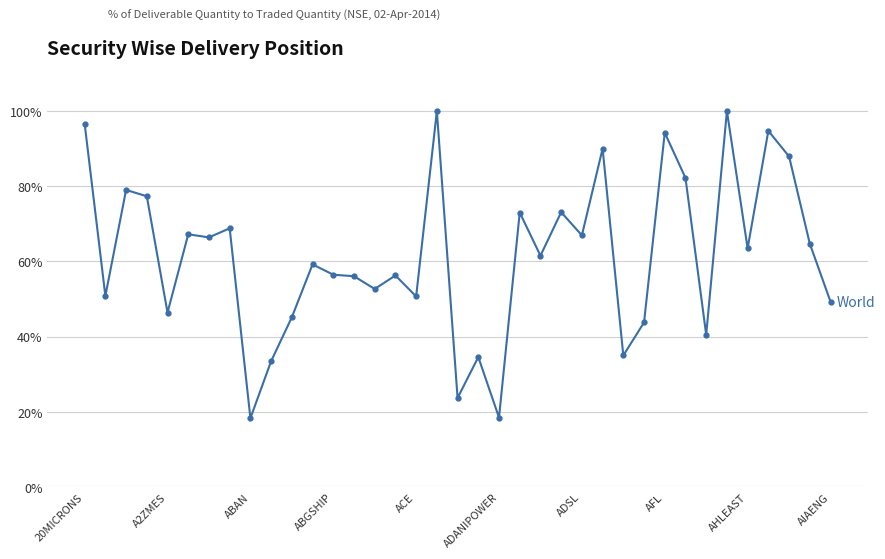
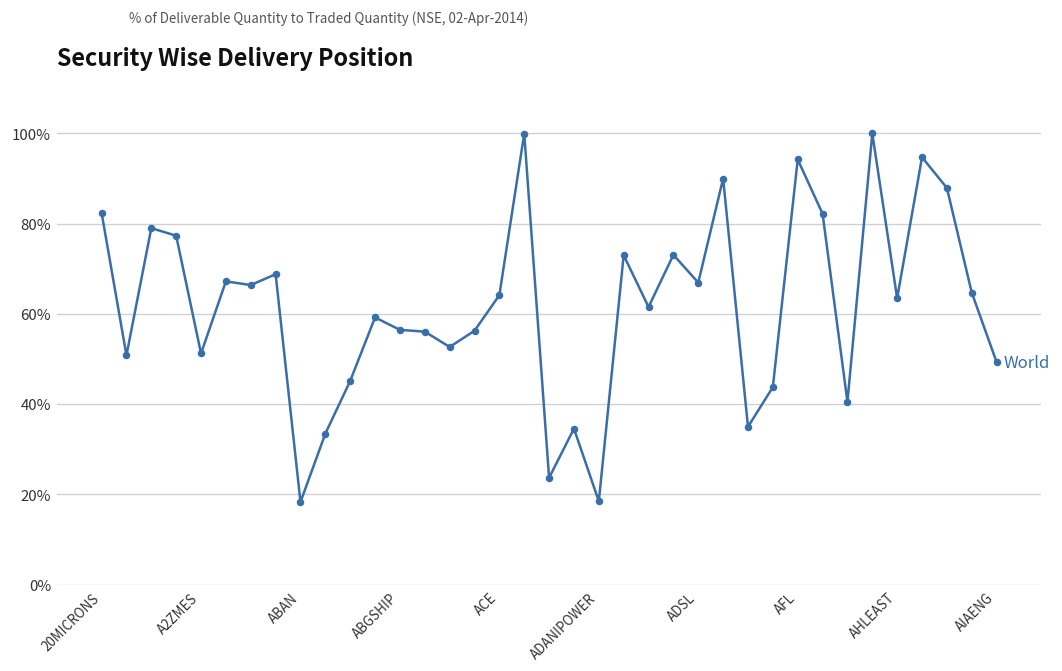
  {
-   "20MICRONS": "97%",
-   "A2ZMES": "46%",
+   "20MICRONS": "82%",
+   "A2ZMES": "51%",
    "ABAN": "18%",
    "ABGSHIP": "56%",
-   "ACE": "51%",
+   "ACE": "64%",
    "ADANIPOWER": "18%",
    "ADSL": "67%",
    "AFL": "94%",
    "AHLEAST": "63%",
    "AIAENG": "49%"
  }
